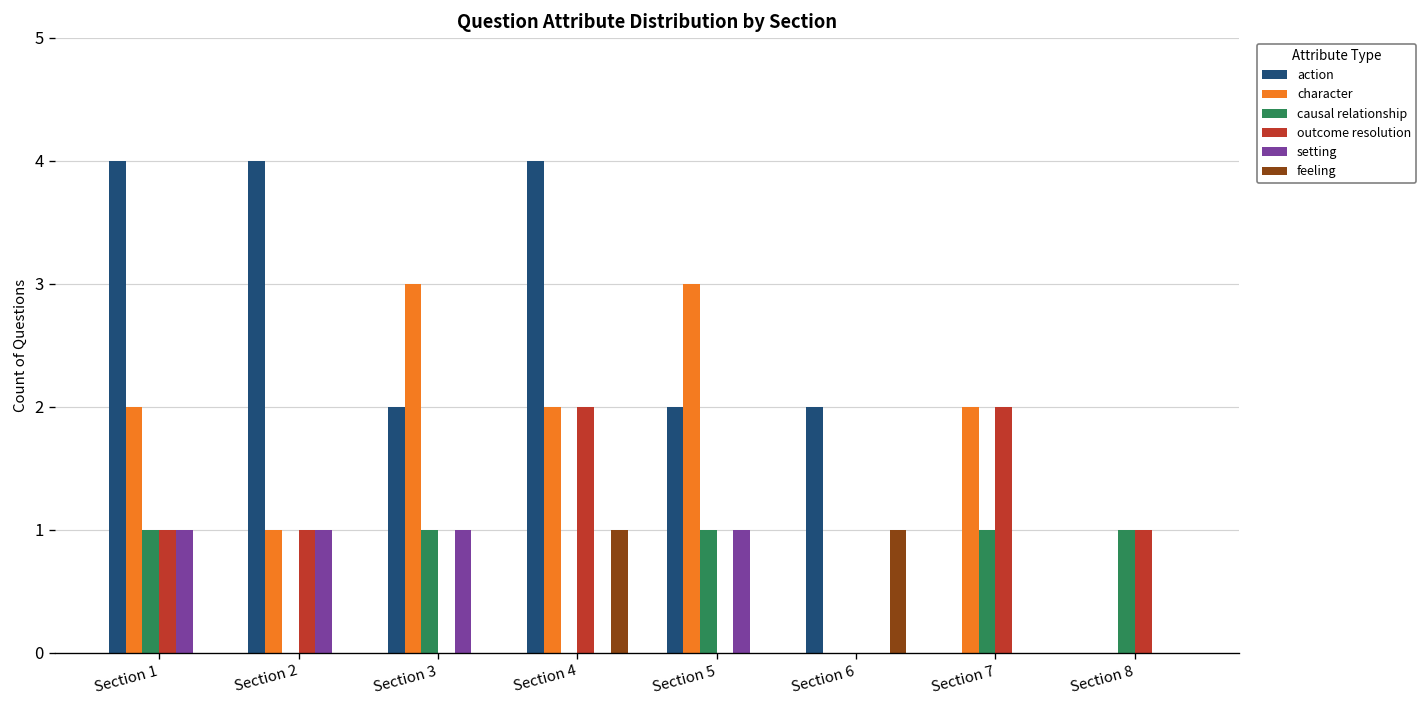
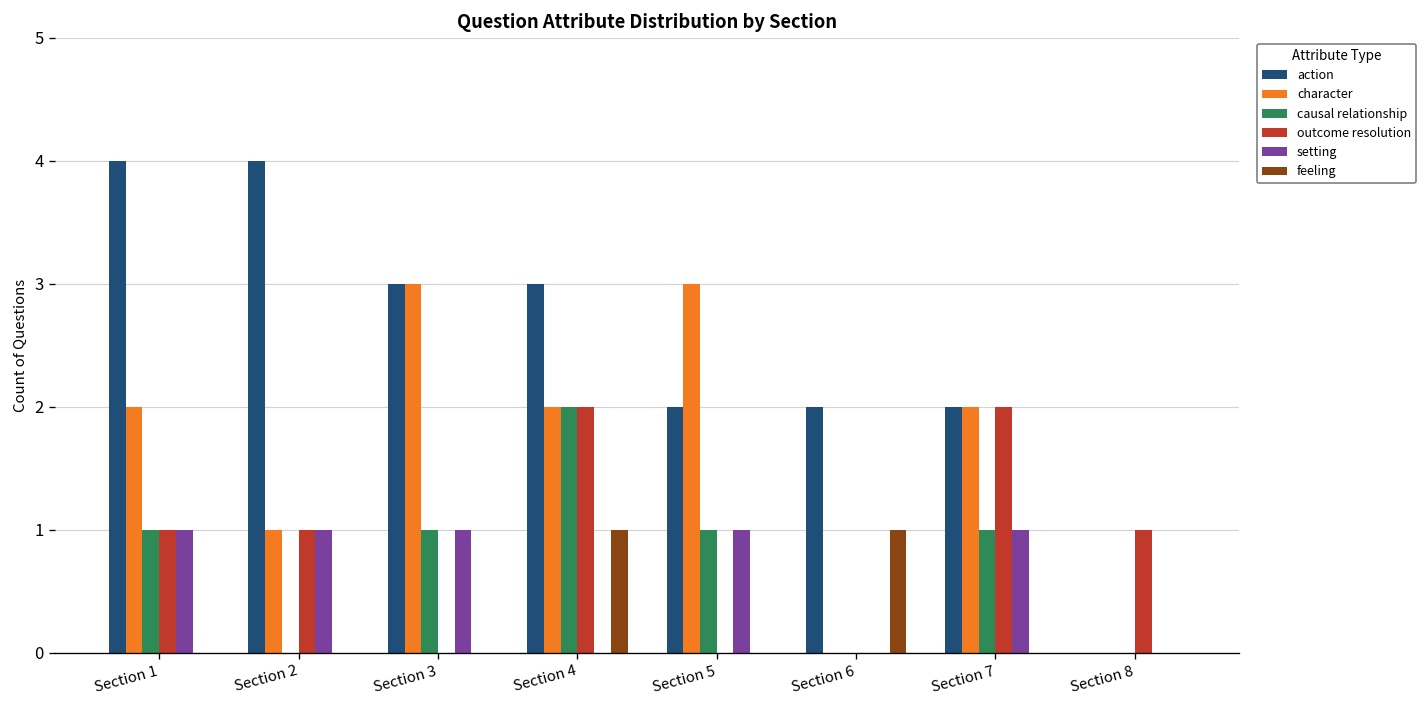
  {
    "action": {
      "Section 1": 4,
      "Section 2": 4,
-     "Section 3": 2,
-     "Section 4": 4,
+     "Section 3": 3,
+     "Section 4": 3,
      "Section 5": 2,
      "Section 6": 2,
-     "Section 7": 0,
+     "Section 7": 2,
      "Section 8": 0
    },
    "character": {
      "Section 1": 2,
      "Section 2": 1,
      "Section 3": 3,
      "Section 4": 2,
      "Section 5": 3,
      "Section 6": 0,
      "Section 7": 2,
      "Section 8": 0
    },
    "causal relationship": {
      "Section 1": 1,
      "Section 2": 0,
      "Section 3": 1,
-     "Section 4": 0,
+     "Section 4": 2,
      "Section 5": 1,
      "Section 6": 0,
      "Section 7": 1,
-     "Section 8": 1
+     "Section 8": 0
    },
    "setting": {
      "Section 1": 1,
      "Section 2": 1,
      "Section 3": 1,
      "Section 4": 0,
      "Section 5": 1,
      "Section 6": 0,
-     "Section 7": 0,
+     "Section 7": 1,
      "Section 8": 0
    }
  }
